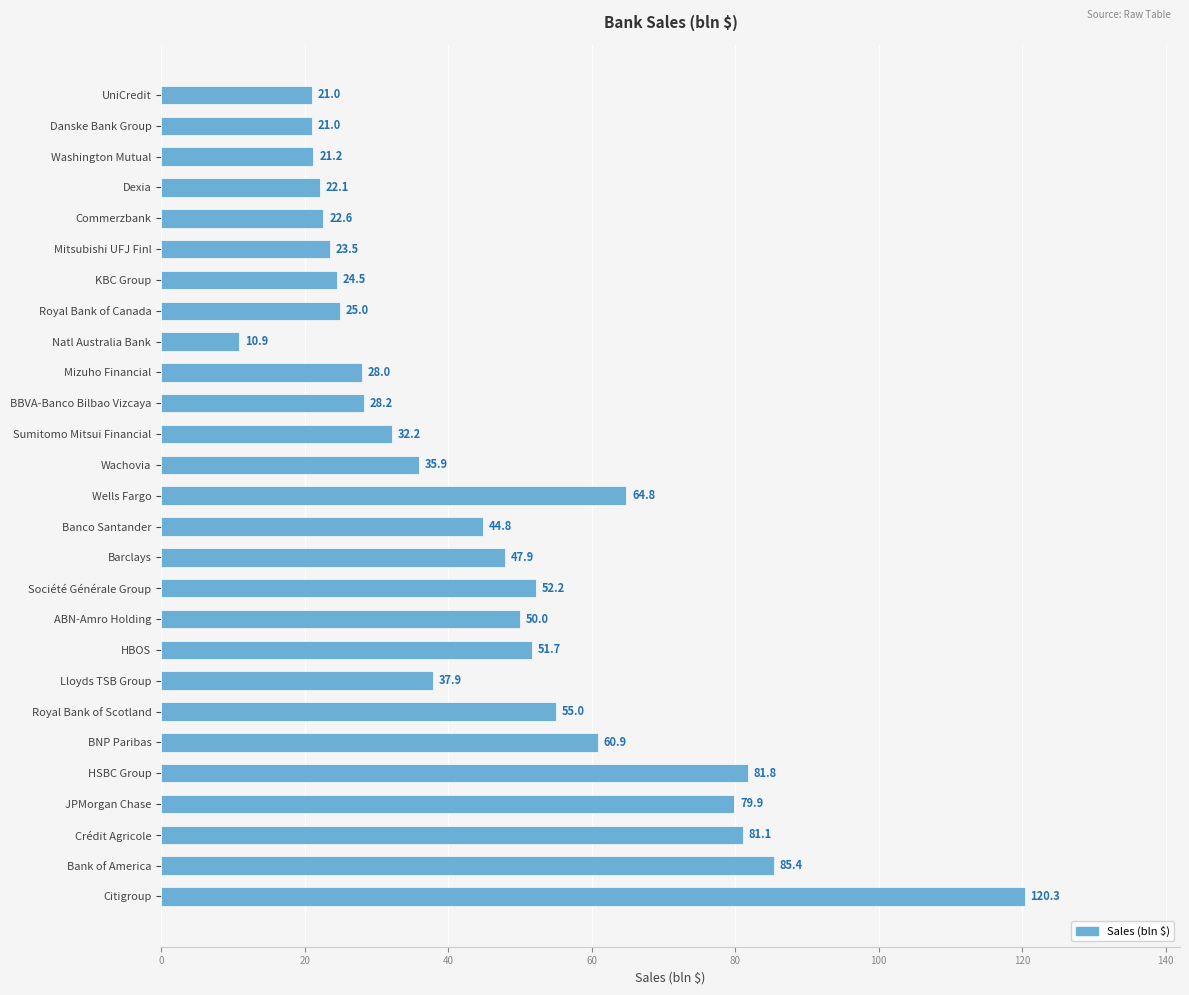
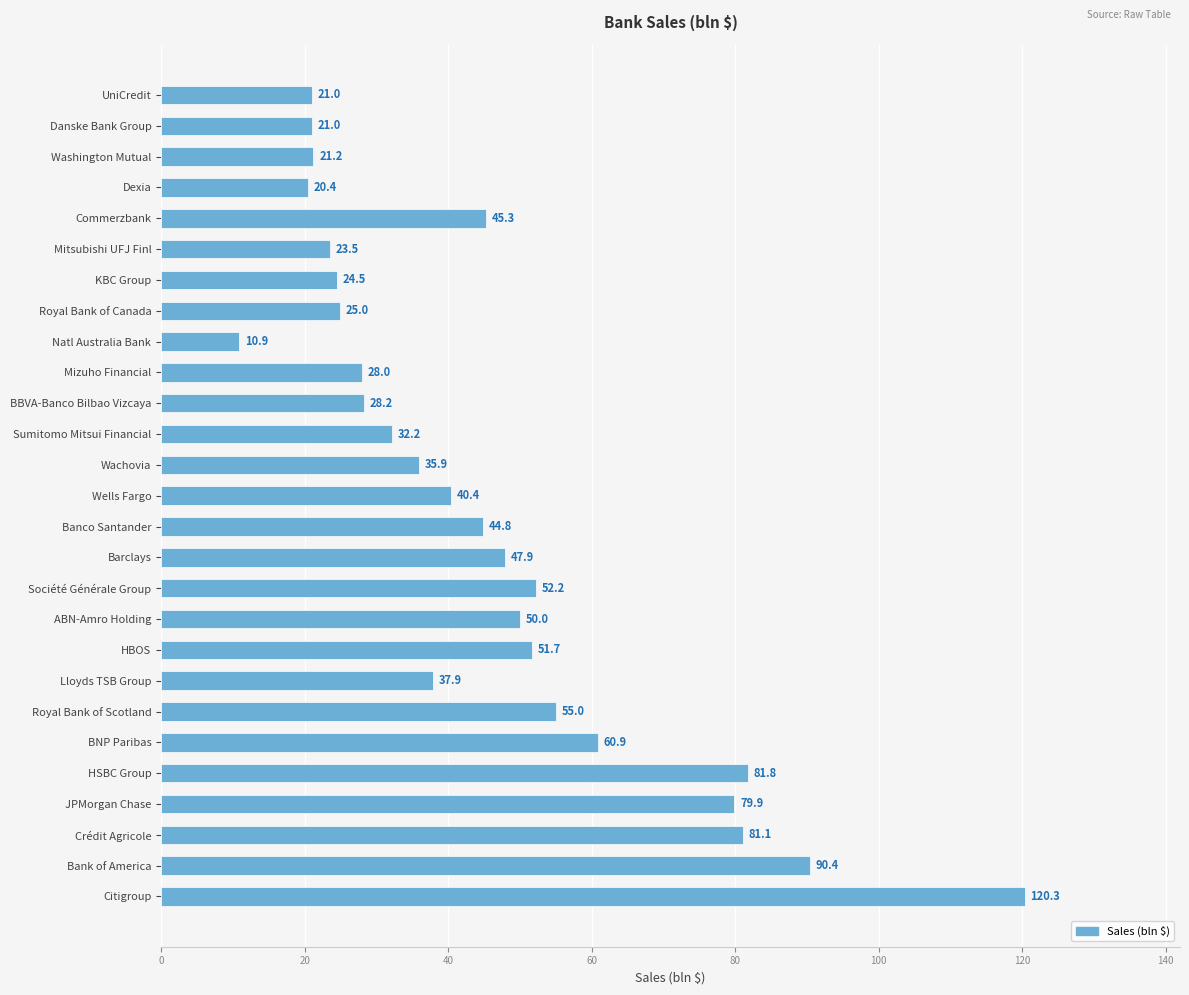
  {
    "UniCredit": 21.0,
    "Danske Bank Group": 21.0,
    "Washington Mutual": 21.2,
-   "Dexia": 22.1,
-   "Commerzbank": 22.6,
+   "Dexia": 20.4,
+   "Commerzbank": 45.3,
    "Mitsubishi UFJ Finl": 23.5,
    "KBC Group": 24.5,
    "Royal Bank of Canada": 25.0,
    "Natl Australia Bank": 10.9,
    "Mizuho Financial": 28.0,
    "BBVA-Banco Bilbao Vizcaya": 28.2,
    "Sumitomo Mitsui Financial": 32.2,
    "Wachovia": 35.9,
-   "Wells Fargo": 64.8,
+   "Wells Fargo": 40.4,
    "Banco Santander": 44.8,
    "Barclays": 47.9,
    "Société Générale Group": 52.2,
    "ABN-Amro Holding": 50.0,
    "HBOS": 51.7,
    "Lloyds TSB Group": 37.9,
    "Royal Bank of Scotland": 55.0,
    "BNP Paribas": 60.9,
    "HSBC Group": 81.8,
    "JPMorgan Chase": 79.9,
    "Crédit Agricole": 81.1,
-   "Bank of America": 85.4,
+   "Bank of America": 90.4,
    "Citigroup": 120.3
  }
